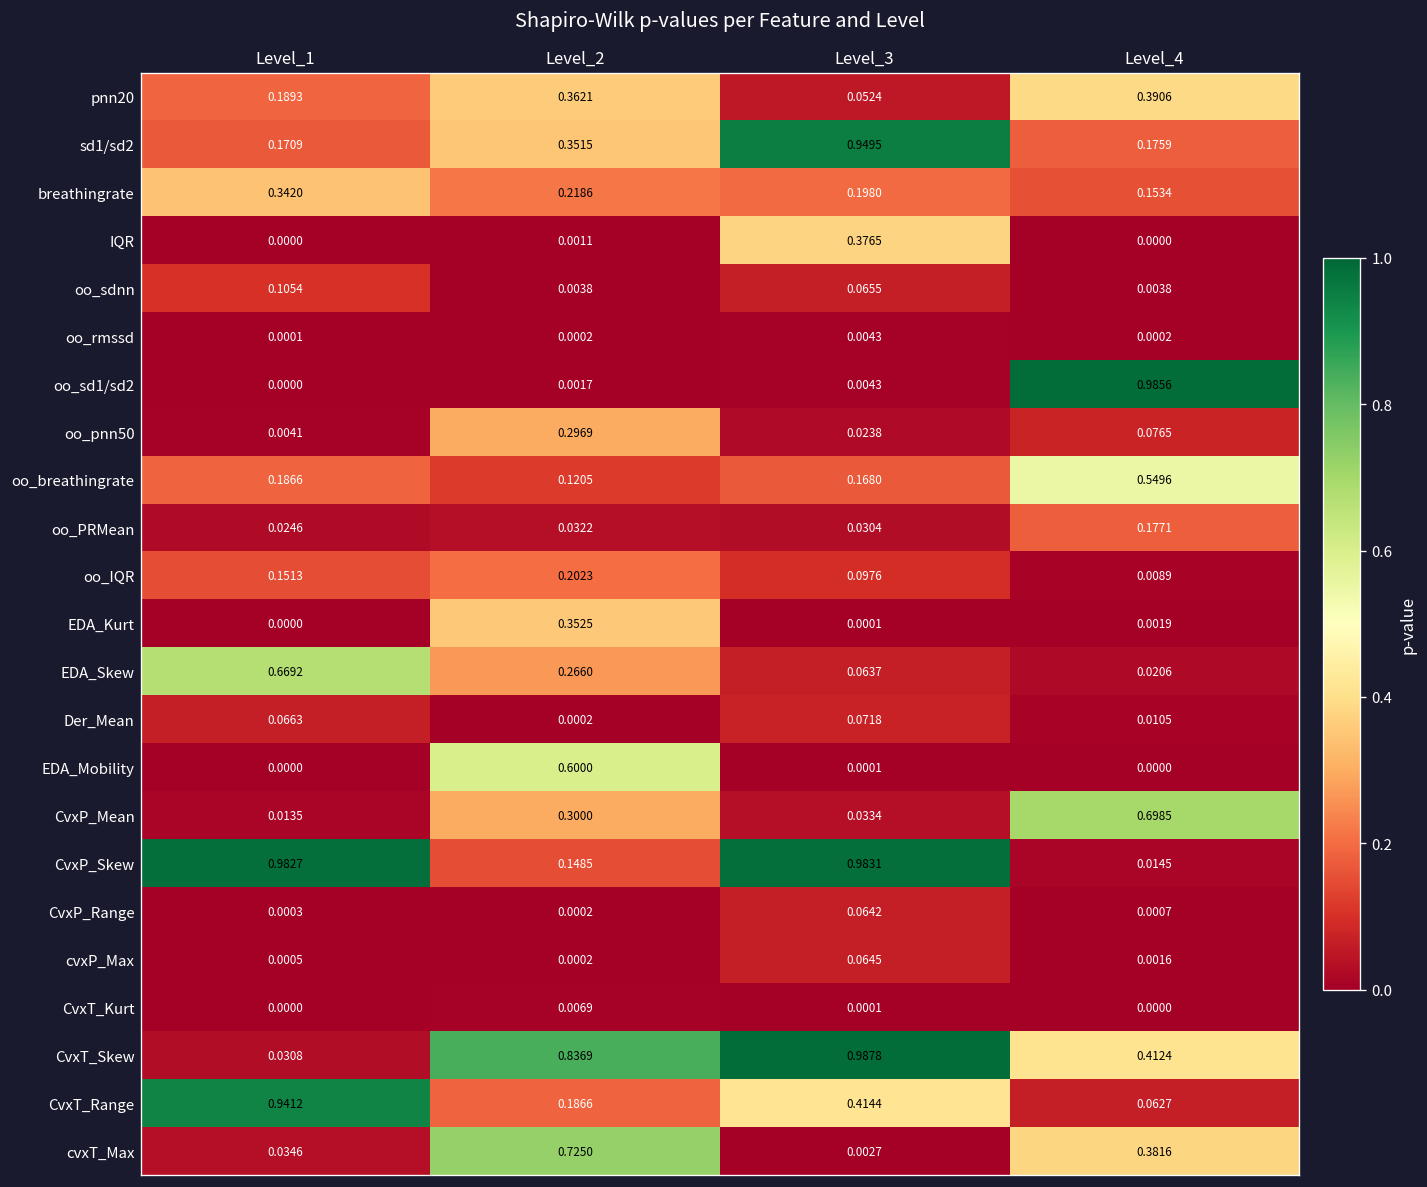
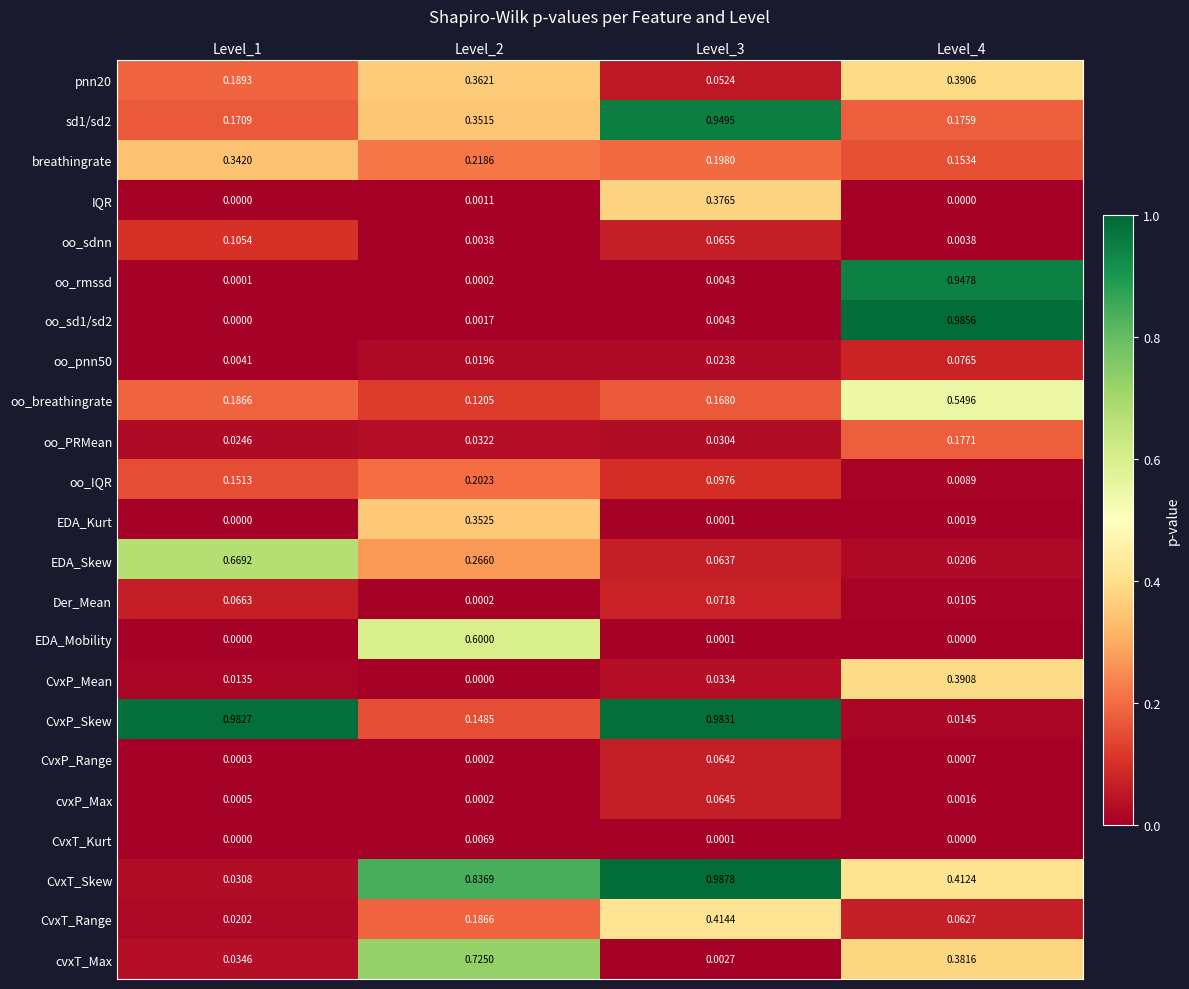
  {
    "pnn20": {
      "Level_1": 0.1893,
      "Level_2": 0.3621,
      "Level_3": 0.0524,
      "Level_4": 0.3906
    },
    "sd1/sd2": {
      "Level_1": 0.1709,
      "Level_2": 0.3515,
      "Level_3": 0.9495,
      "Level_4": 0.1759
    },
    "breathingrate": {
      "Level_1": 0.3420,
      "Level_2": 0.2186,
      "Level_3": 0.1980,
      "Level_4": 0.1534
    },
    "IQR": {
      "Level_1": 0.0000,
      "Level_2": 0.0011,
      "Level_3": 0.3765,
      "Level_4": 0.0000
    },
    "oo_sdnn": {
      "Level_1": 0.1054,
      "Level_2": 0.0038,
      "Level_3": 0.0655,
      "Level_4": 0.0038
    },
    "oo_rmssd": {
      "Level_1": 0.0001,
      "Level_2": 0.0002,
      "Level_3": 0.0043,
-     "Level_4": 0.0002
+     "Level_4": 0.9478
    },
    "oo_sd1/sd2": {
      "Level_1": 0.0000,
      "Level_2": 0.0017,
      "Level_3": 0.0043,
      "Level_4": 0.9856
    },
    "oo_pnn50": {
      "Level_1": 0.0041,
-     "Level_2": 0.2969,
+     "Level_2": 0.0196,
      "Level_3": 0.0238,
      "Level_4": 0.0765
    },
    "oo_breathingrate": {
      "Level_1": 0.1866,
      "Level_2": 0.1205,
      "Level_3": 0.1680,
      "Level_4": 0.5496
    },
    "oo_PRMean": {
      "Level_1": 0.0246,
      "Level_2": 0.0322,
      "Level_3": 0.0304,
      "Level_4": 0.1771
    },
    "oo_IQR": {
      "Level_1": 0.1513,
      "Level_2": 0.2023,
      "Level_3": 0.0976,
      "Level_4": 0.0089
    },
    "EDA_Kurt": {
      "Level_1": 0.0000,
      "Level_2": 0.3525,
      "Level_3": 0.0001,
      "Level_4": 0.0019
    },
    "EDA_Skew": {
      "Level_1": 0.6692,
      "Level_2": 0.2660,
      "Level_3": 0.0637,
      "Level_4": 0.0206
    },
    "Der_Mean": {
      "Level_1": 0.0663,
      "Level_2": 0.0002,
      "Level_3": 0.0718,
      "Level_4": 0.0105
    },
    "EDA_Mobility": {
      "Level_1": 0.0000,
      "Level_2": 0.6000,
      "Level_3": 0.0001,
      "Level_4": 0.0000
    },
    "CvxP_Mean": {
      "Level_1": 0.0135,
-     "Level_2": 0.3000,
+     "Level_2": 0.0000,
      "Level_3": 0.0334,
-     "Level_4": 0.6985
+     "Level_4": 0.3908
    },
    "CvxP_Skew": {
      "Level_1": 0.9827,
      "Level_2": 0.1485,
      "Level_3": 0.9831,
      "Level_4": 0.0145
    },
    "CvxP_Range": {
      "Level_1": 0.0003,
      "Level_2": 0.0002,
      "Level_3": 0.0642,
      "Level_4": 0.0007
    },
    "cvxP_Max": {
      "Level_1": 0.0005,
      "Level_2": 0.0002,
      "Level_3": 0.0645,
      "Level_4": 0.0016
    },
    "CvxT_Kurt": {
      "Level_1": 0.0000,
      "Level_2": 0.0069,
      "Level_3": 0.0001,
      "Level_4": 0.0000
    },
    "CvxT_Skew": {
      "Level_1": 0.0308,
      "Level_2": 0.8369,
      "Level_3": 0.9878,
      "Level_4": 0.4124
    },
    "CvxT_Range": {
-     "Level_1": 0.9412,
+     "Level_1": 0.0202,
      "Level_2": 0.1866,
      "Level_3": 0.4144,
      "Level_4": 0.0627
    },
    "cvxT_Max": {
      "Level_1": 0.0346,
      "Level_2": 0.7250,
      "Level_3": 0.0027,
      "Level_4": 0.3816
    }
  }
